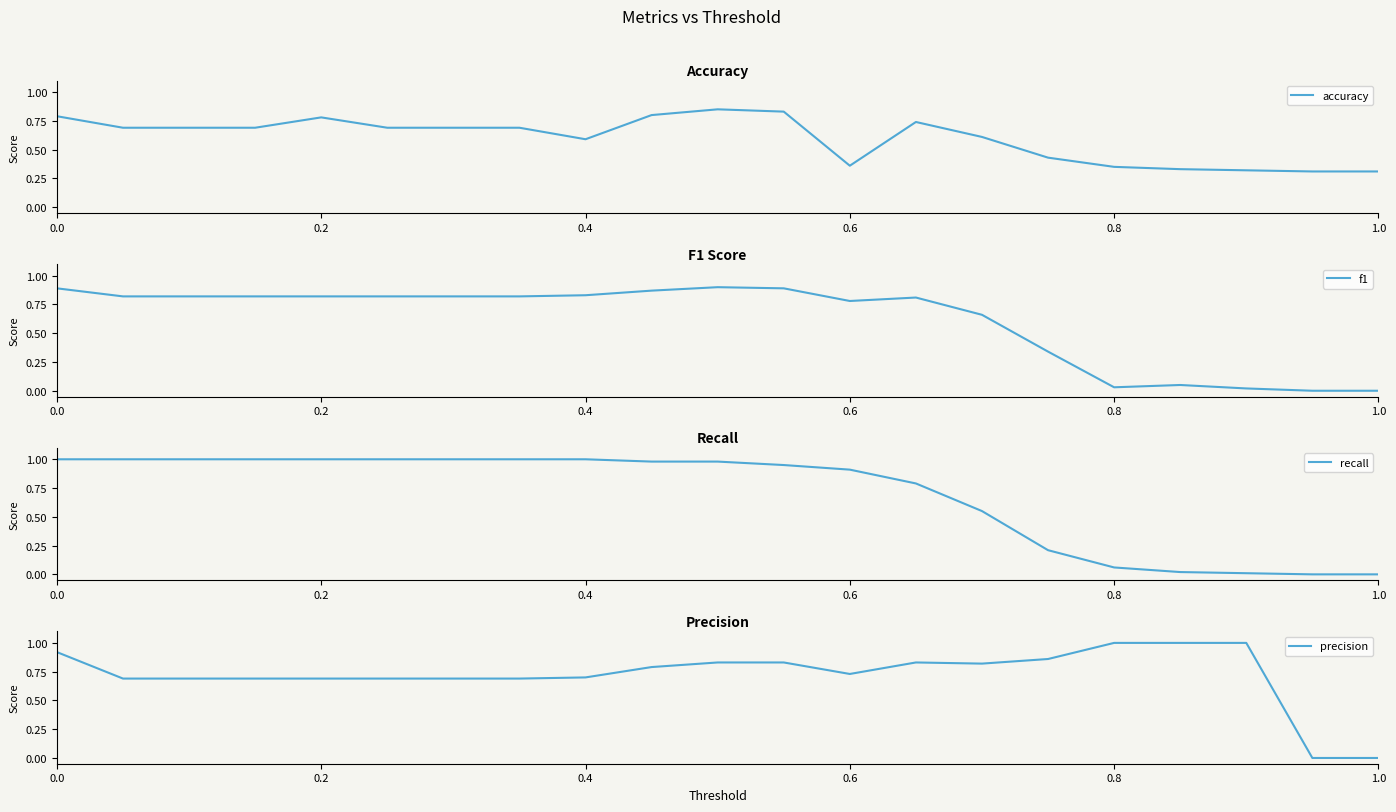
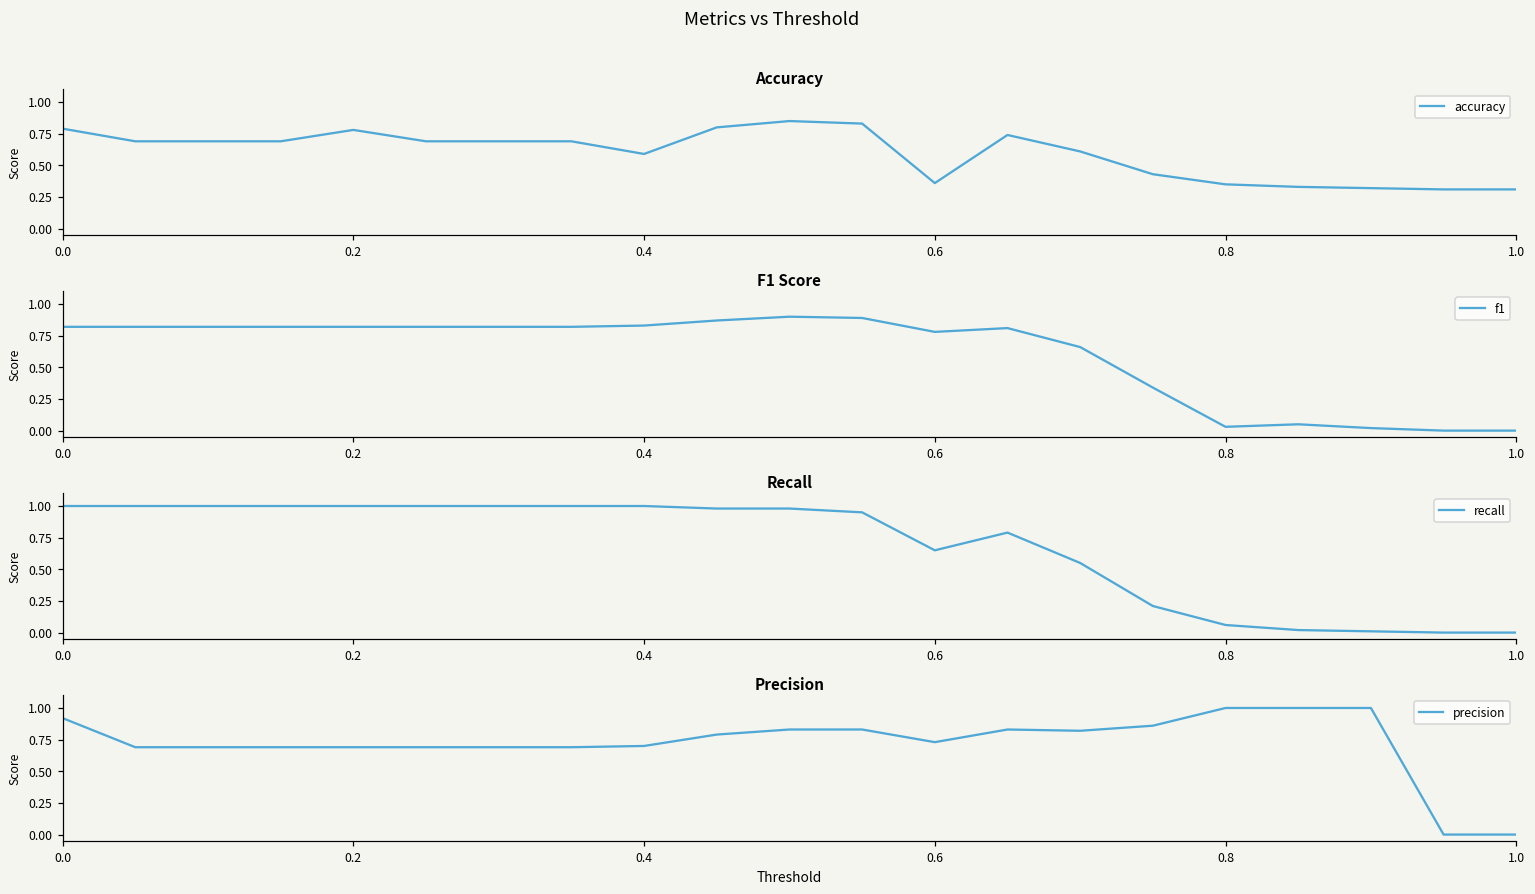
  {
    "Accuracy": {
      "0.0": 0.79,
      "0.2": 0.78,
      "0.4": 0.59,
      "0.6": 0.36,
      "0.8": 0.35,
      "1.0": 0.31
    },
    "F1 Score": {
-     "0.0": 0.89,
+     "0.0": 0.82,
      "0.2": 0.82,
      "0.4": 0.83,
      "0.6": 0.78,
      "0.8": 0.03,
      "1.0": 0.00
    },
    "Recall": {
      "0.0": 1.00,
      "0.2": 1.00,
      "0.4": 1.00,
-     "0.6": 0.91,
+     "0.6": 0.65,
      "0.8": 0.06,
      "1.0": 0.00
    },
    "Precision": {
      "0.0": 0.92,
      "0.2": 0.69,
      "0.4": 0.70,
      "0.6": 0.73,
      "0.8": 1.00,
      "1.0": 0.00
    }
  }
